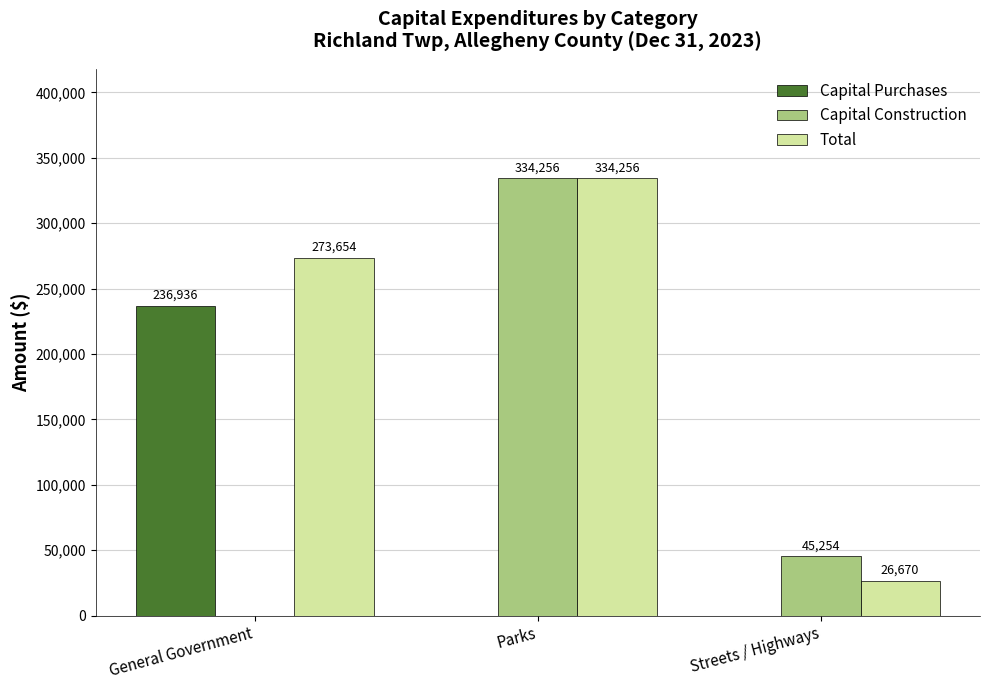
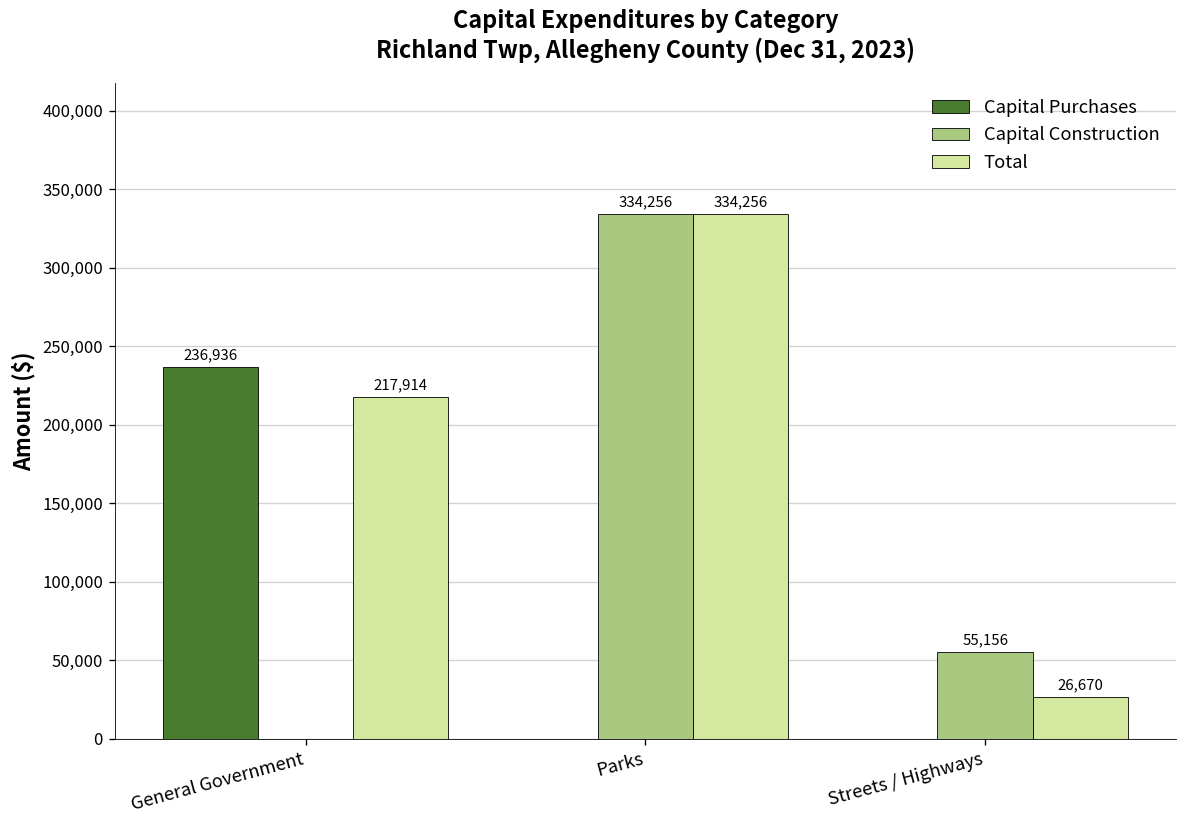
  {
    "Capital Purchases": {
      "General Government": "236,936"
    },
    "Capital Construction": {
      "Parks": "334,256",
-     "Streets / Highways": "45,254"
+     "Streets / Highways": "55,156"
    },
    "Total": {
-     "General Government": "273,654",
+     "General Government": "217,914",
      "Parks": "334,256",
      "Streets / Highways": "26,670"
    }
  }
